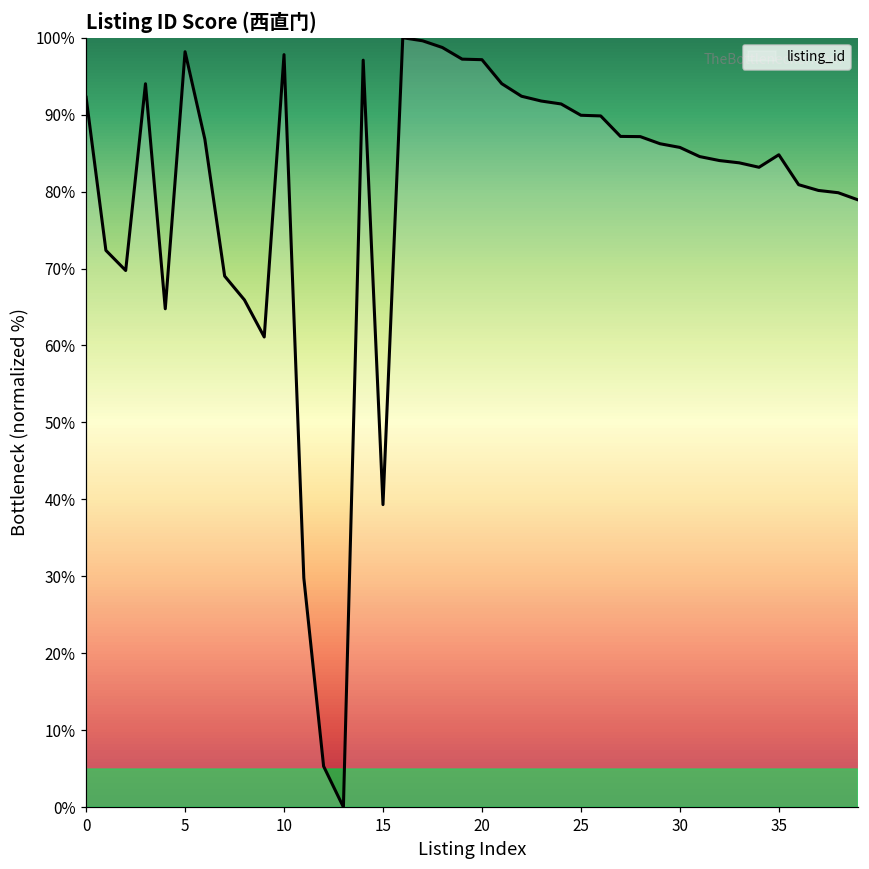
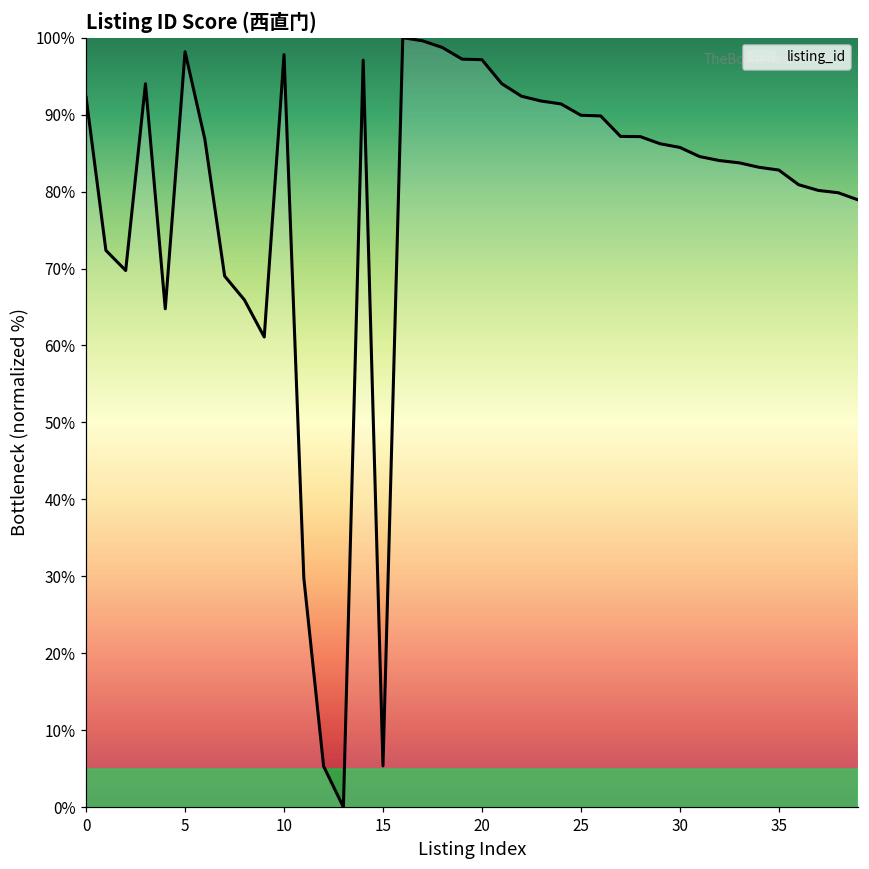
  {
    "0": "92%",
    "5": "98%",
    "10": "98%",
-   "15": "39%",
+   "15": "5%",
    "20": "97%",
    "25": "90%",
    "30": "86%",
-   "35": "85%"
+   "35": "83%"
  }
